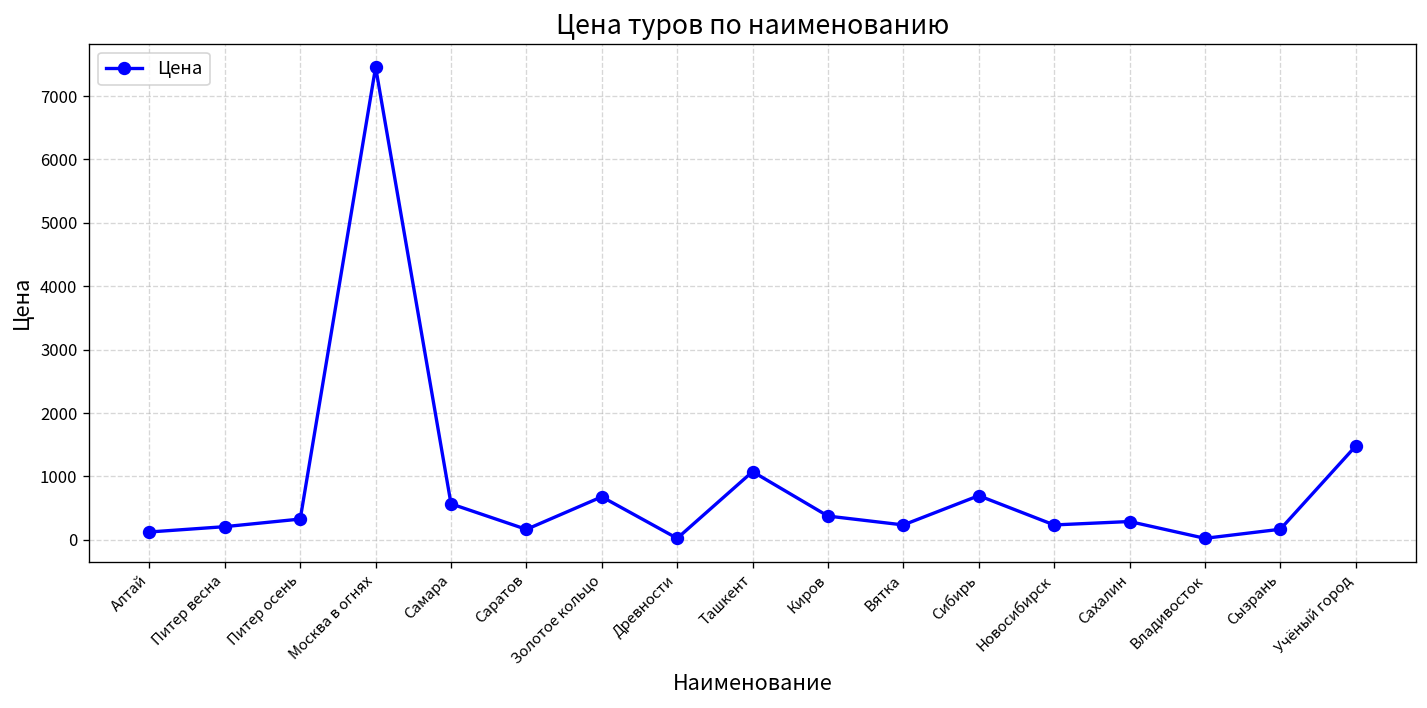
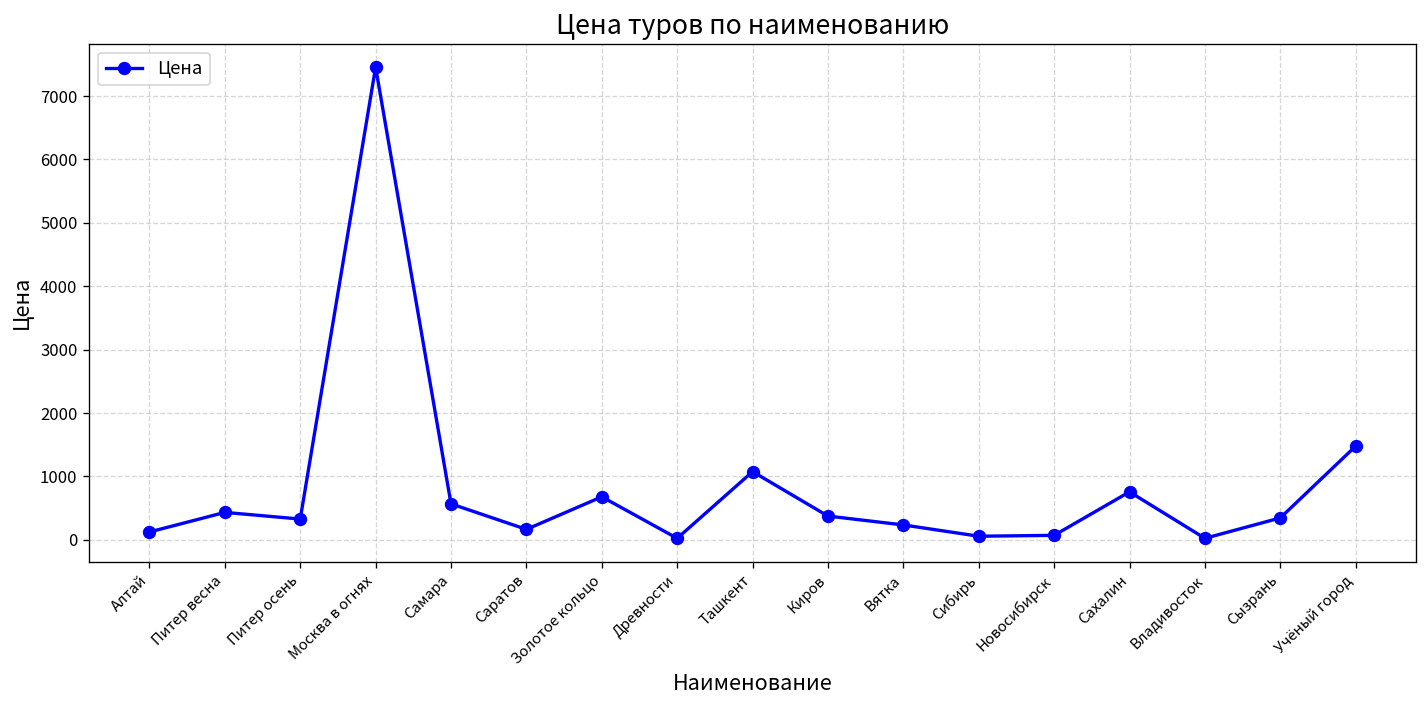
  {
    "Алтай": 100,
-   "Питер весна": 200,
+   "Питер весна": 400,
    "Питер осень": 300,
    "Москва в огнях": 7500,
    "Самара": 600,
    "Саратов": 200,
    "Золотое кольцо": 700,
    "Древности": 0,
    "Ташкент": 1100,
    "Киров": 400,
    "Вятка": 200,
-   "Сибирь": 700,
-   "Новосибирск": 200,
-   "Сахалин": 300,
+   "Сибирь": 100,
+   "Новосибирск": 100,
+   "Сахалин": 800,
    "Владивосток": 0,
-   "Сызрань": 200,
+   "Сызрань": 300,
    "Учёный город": 1500
  }
